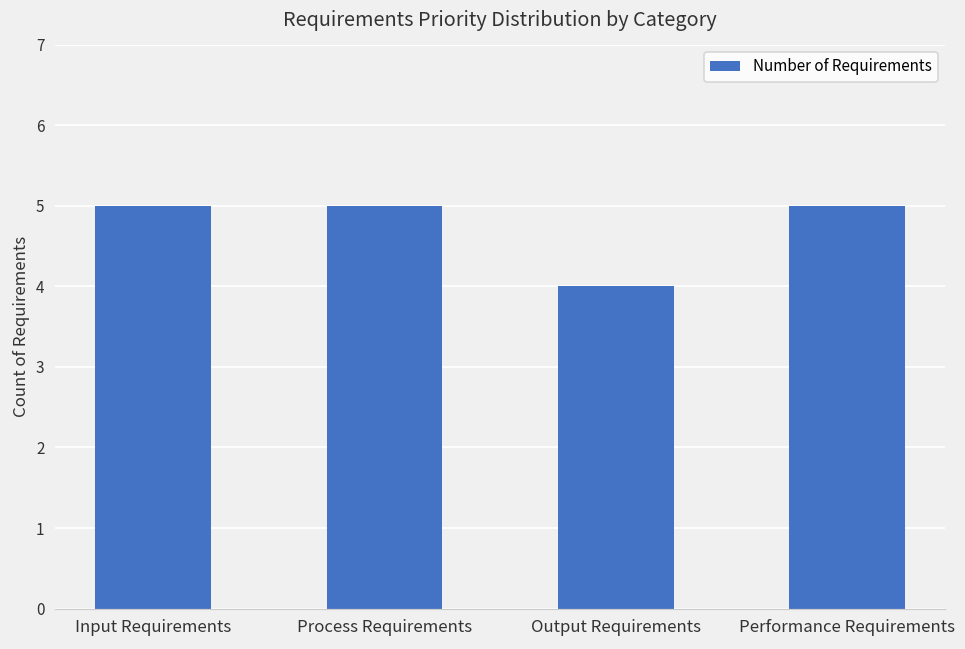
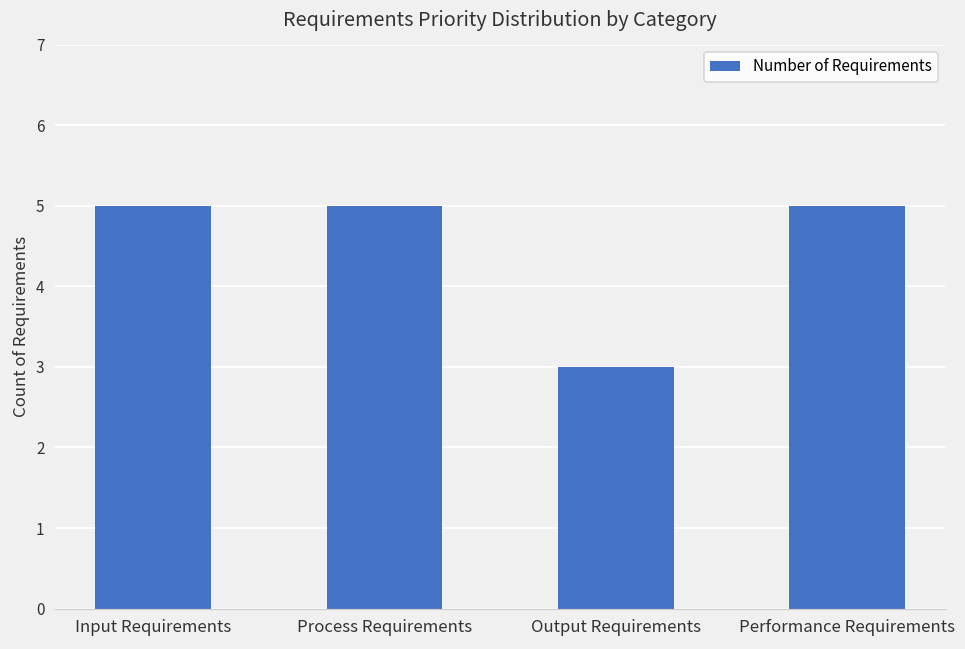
  {
    "Input Requirements": 5,
    "Process Requirements": 5,
-   "Output Requirements": 4,
+   "Output Requirements": 3,
    "Performance Requirements": 5
  }
